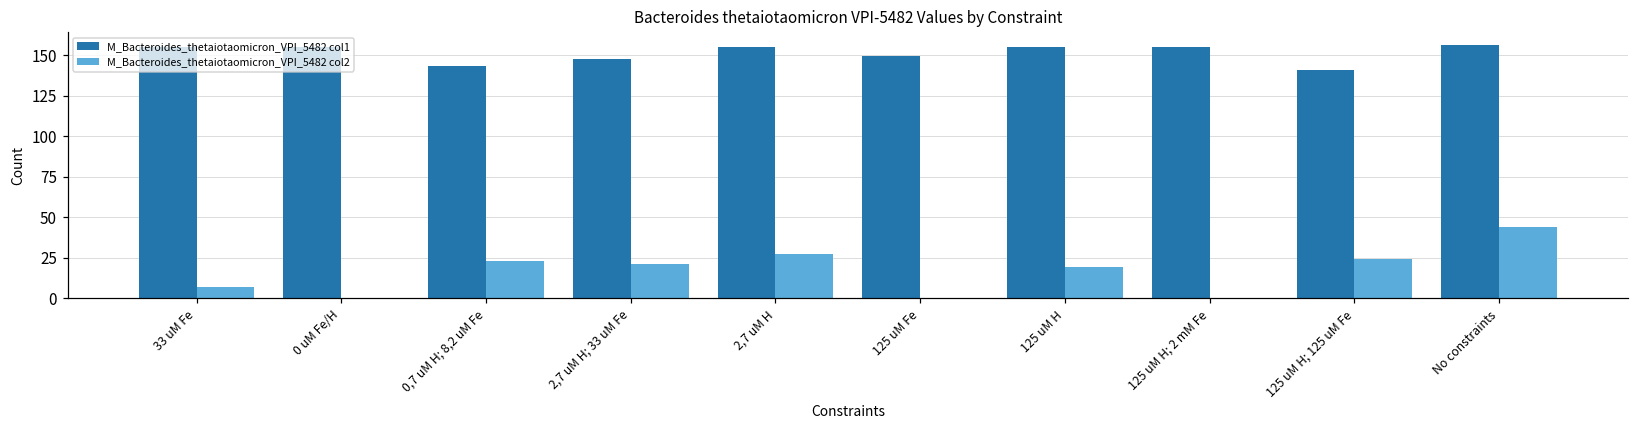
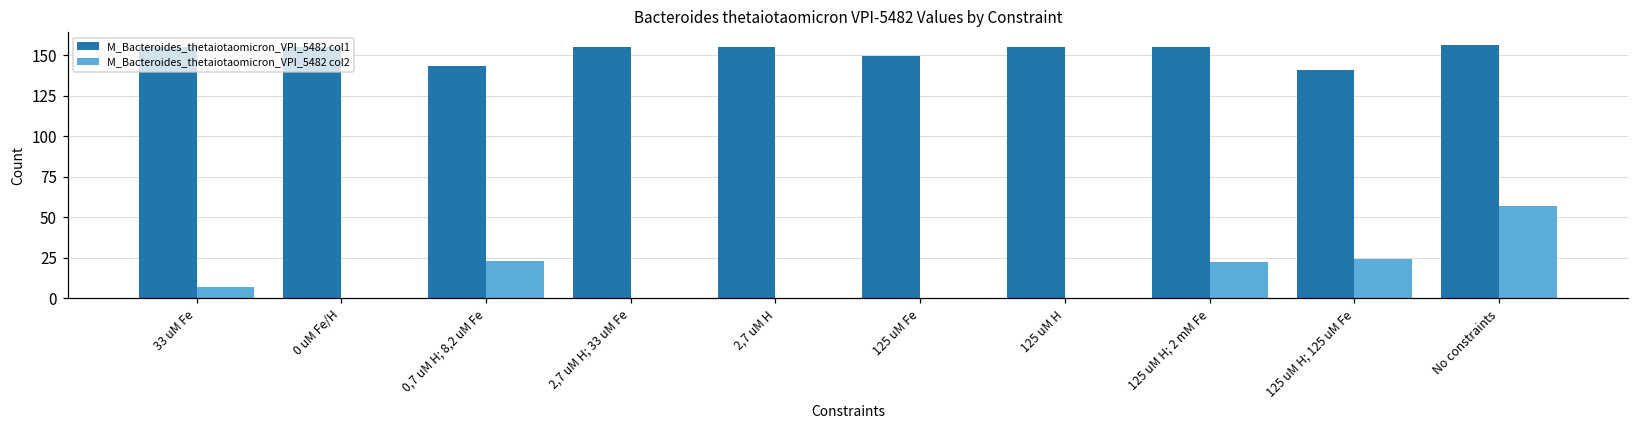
  {
    "M_Bacteroides_thetaiotaomicron_VPI_5482 col1": {
      "0,7 uM H; 8,2 uM Fe": 143,
-     "2,7 uM H; 33 uM Fe": 148,
+     "2,7 uM H; 33 uM Fe": 155,
      "2,7 uM H": 155,
      "125 uM Fe": 149,
      "125 uM H": 155,
      "125 uM H; 2 mM Fe": 155,
      "125 uM H; 125 uM Fe": 141,
      "No constraints": 156
    },
    "M_Bacteroides_thetaiotaomicron_VPI_5482 col2": {
      "33 uM Fe": 7,
      "0 uM Fe/H": 0,
      "0,7 uM H; 8,2 uM Fe": 23,
-     "2,7 uM H; 33 uM Fe": 21,
-     "2,7 uM H": 27,
+     "2,7 uM H; 33 uM Fe": 0,
+     "2,7 uM H": 0,
      "125 uM Fe": 0,
-     "125 uM H": 19,
-     "125 uM H; 2 mM Fe": 0,
+     "125 uM H": 0,
+     "125 uM H; 2 mM Fe": 22,
      "125 uM H; 125 uM Fe": 24,
-     "No constraints": 44
+     "No constraints": 57
    }
  }
